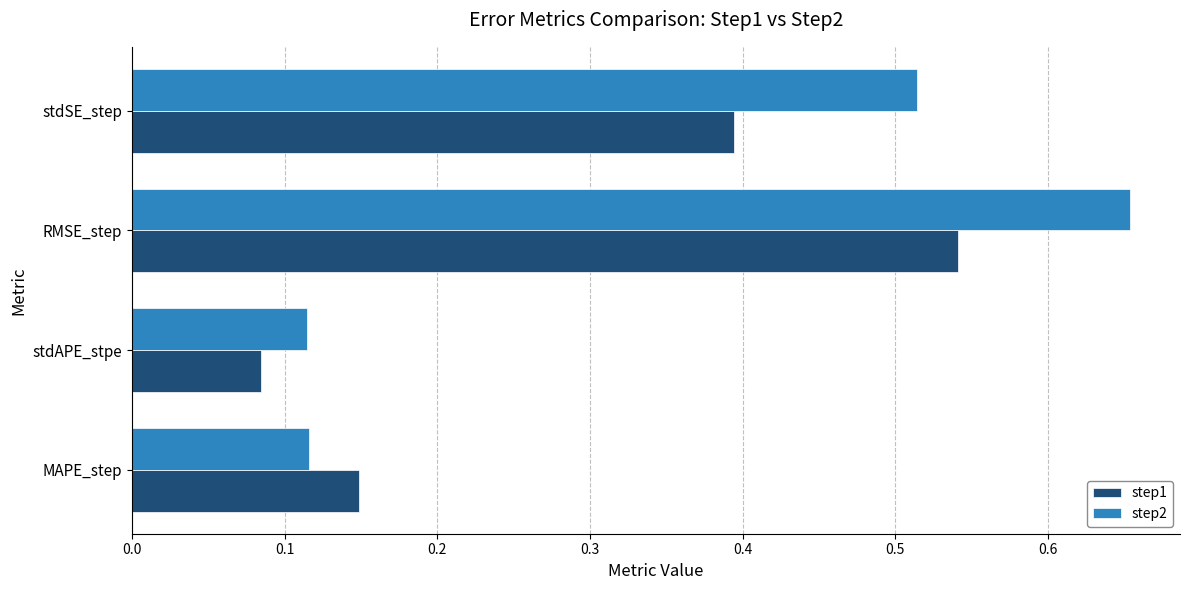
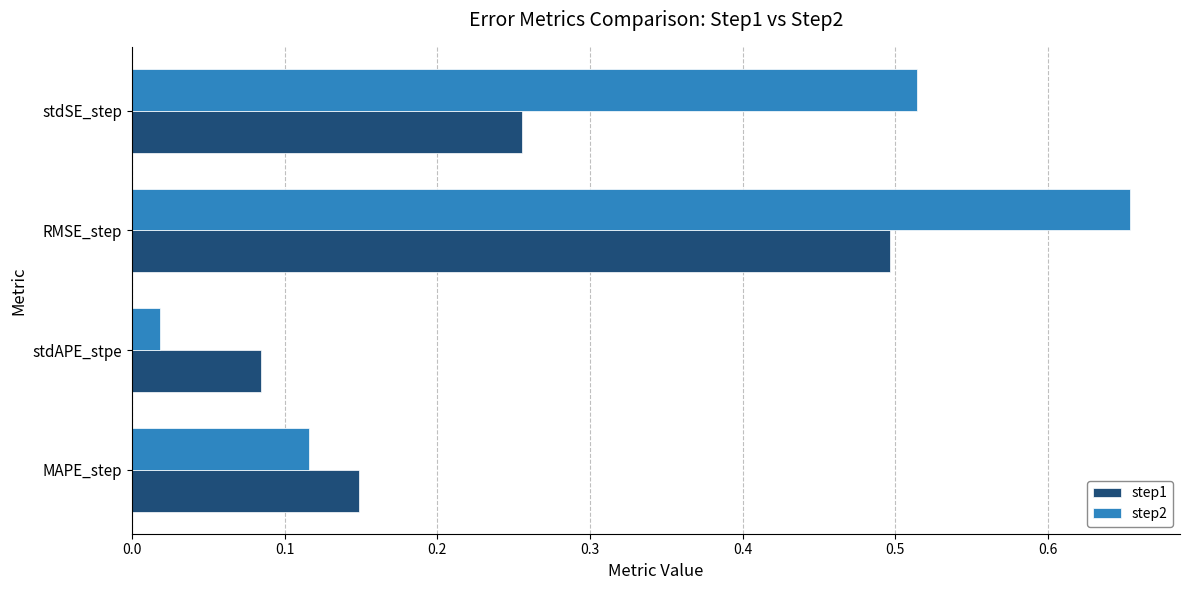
  {
    "step1": {
-     "stdSE_step": 0.394,
-     "RMSE_step": 0.541,
+     "stdSE_step": 0.256,
+     "RMSE_step": 0.497,
      "stdAPE_stpe": 0.085,
      "MAPE_step": 0.149
    },
    "step2": {
      "stdSE_step": 0.514,
      "RMSE_step": 0.654,
-     "stdAPE_stpe": 0.115,
+     "stdAPE_stpe": 0.018,
      "MAPE_step": 0.116
    }
  }
